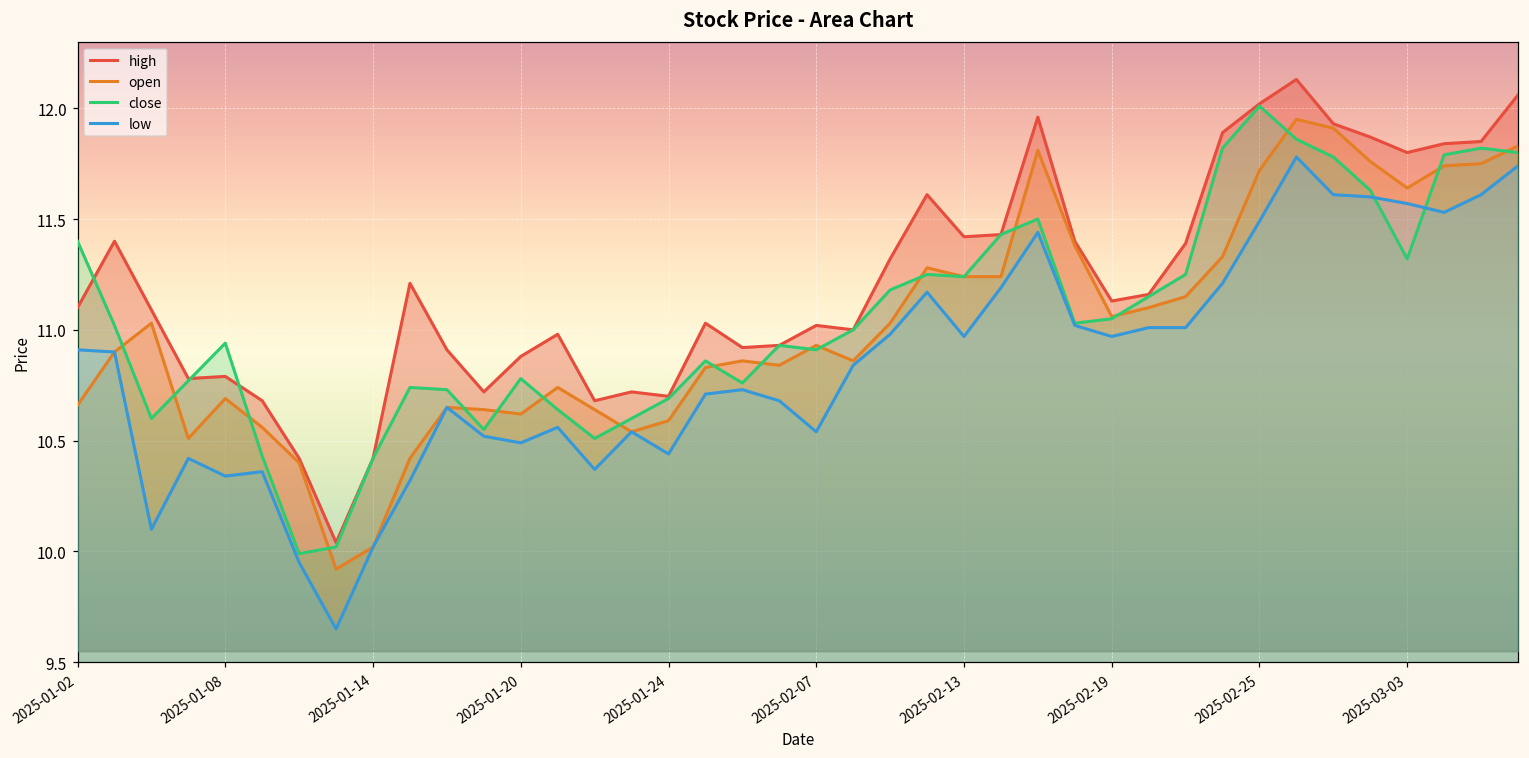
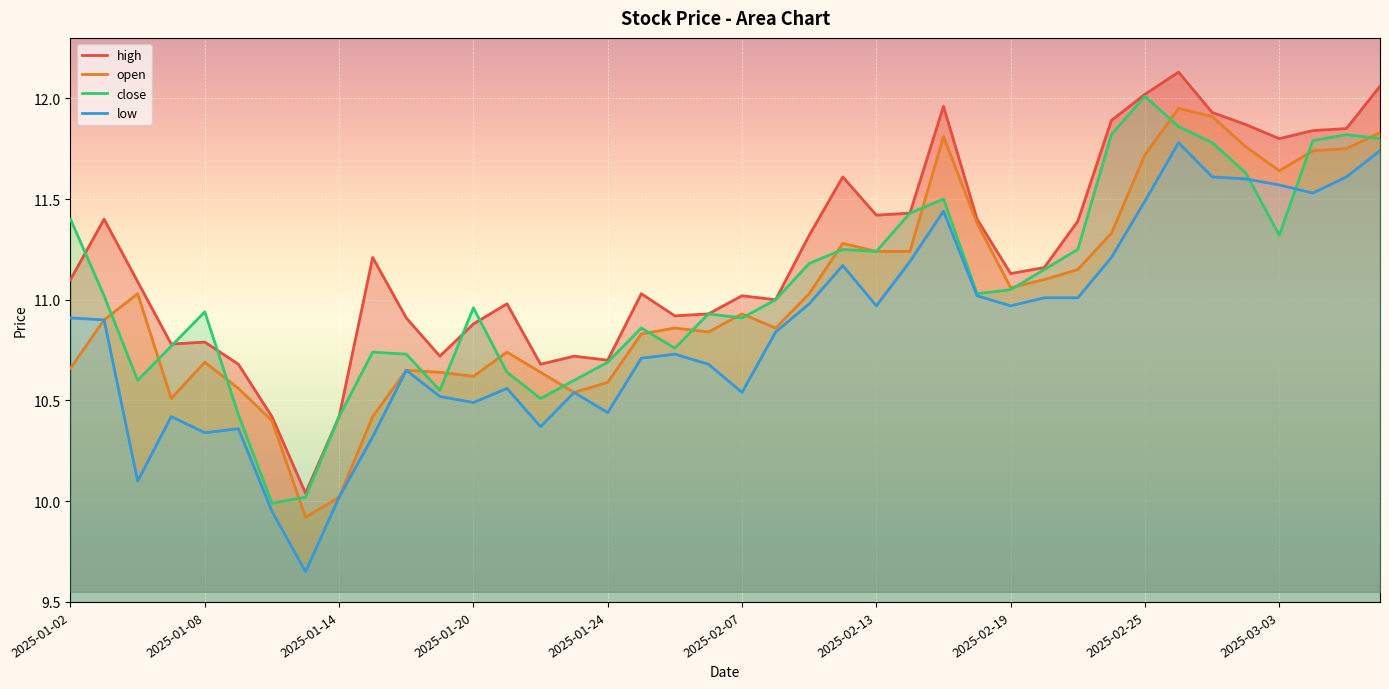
  {
    "close": {
      "2025-01-02": 11.40,
      "2025-01-08": 10.94,
-     "2025-01-20": 10.78,
+     "2025-01-20": 10.96,
      "2025-02-07": 10.91,
      "2025-03-03": 11.32
    },
    "low": {
      "2025-01-02": 10.91,
      "2025-01-08": 10.34,
      "2025-01-20": 10.49,
      "2025-01-24": 10.44,
      "2025-02-07": 10.54,
      "2025-02-13": 10.97,
      "2025-02-19": 10.97,
      "2025-02-25": 11.49,
      "2025-03-03": 11.57
    }
  }
